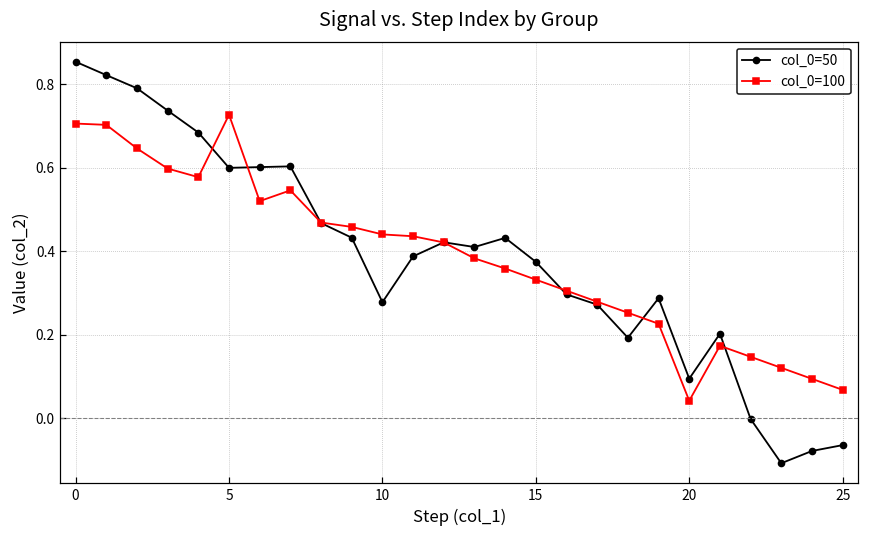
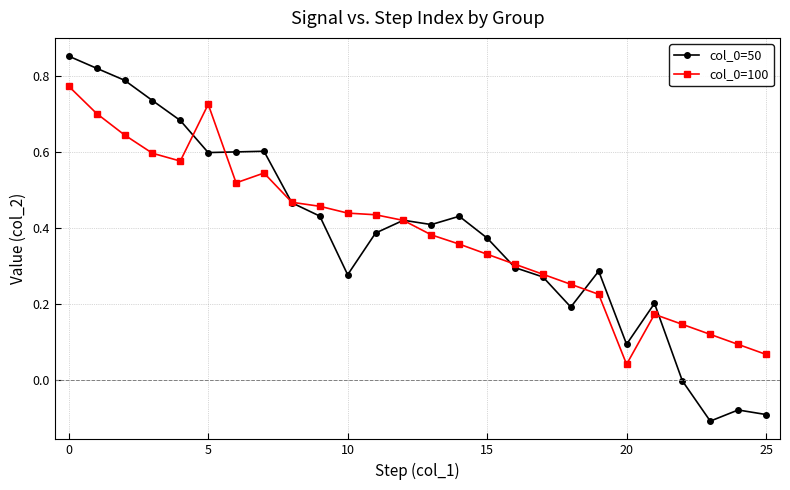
  {
    "col_0=50": {
      "0": 0.85,
      "5": 0.60,
      "10": 0.28,
      "15": 0.37,
      "20": 0.09,
-     "25": -0.06
+     "25": -0.09
    },
    "col_0=100": {
-     "0": 0.71,
+     "0": 0.77,
      "5": 0.73,
      "10": 0.44,
      "15": 0.33,
      "20": 0.04,
      "25": 0.07
    }
  }
